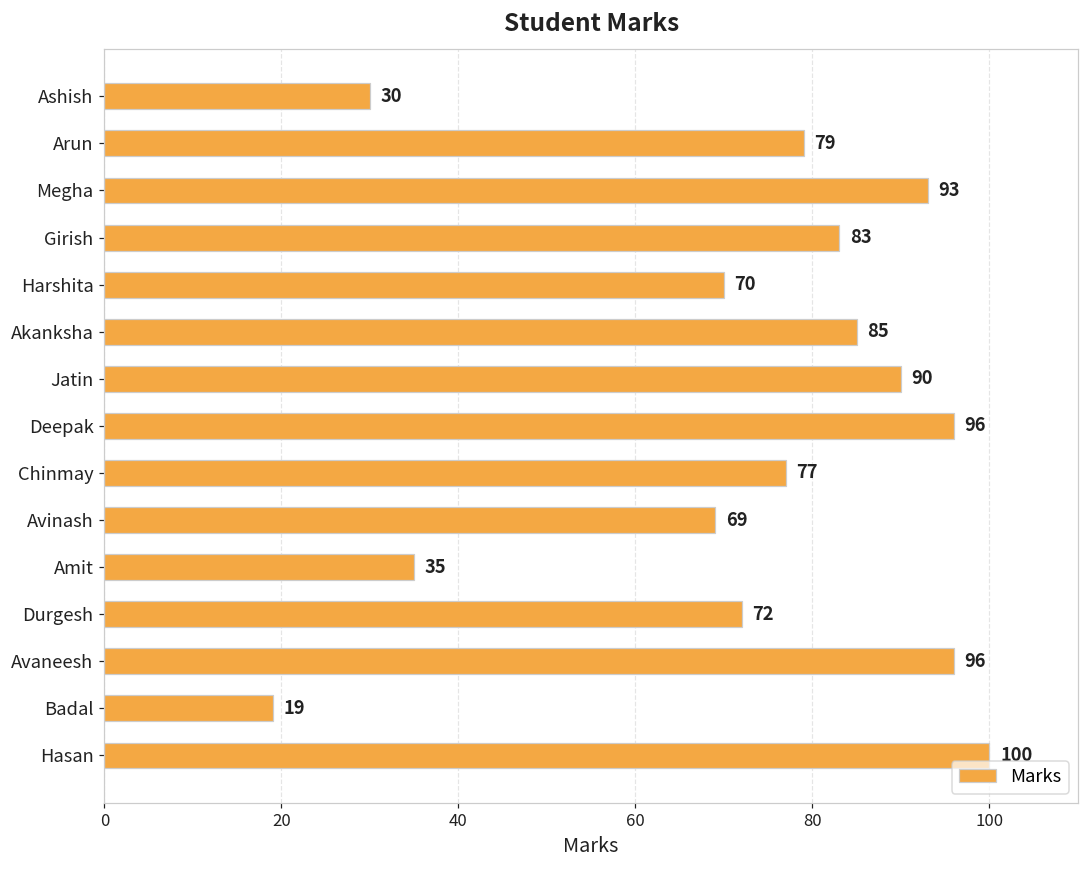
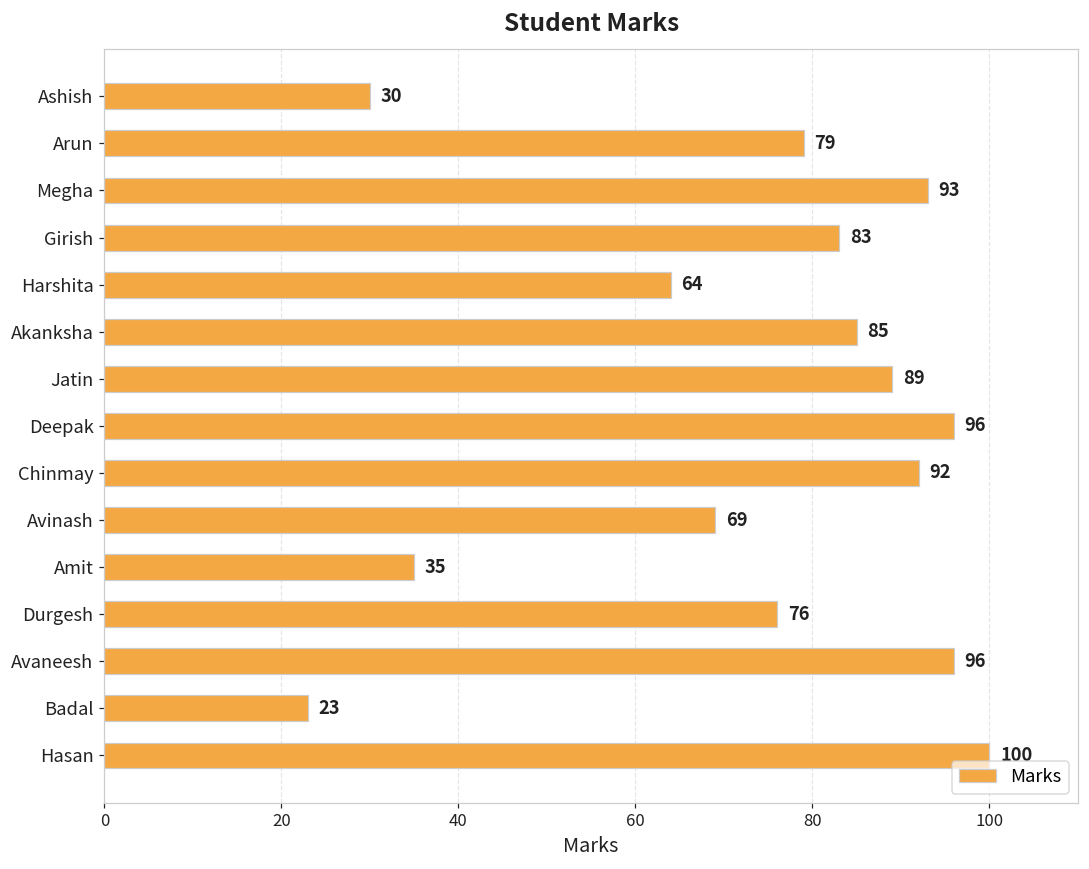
  {
    "Ashish": 30,
    "Arun": 79,
    "Megha": 93,
    "Girish": 83,
-   "Harshita": 70,
+   "Harshita": 64,
    "Akanksha": 85,
-   "Jatin": 90,
+   "Jatin": 89,
    "Deepak": 96,
-   "Chinmay": 77,
+   "Chinmay": 92,
    "Avinash": 69,
    "Amit": 35,
-   "Durgesh": 72,
+   "Durgesh": 76,
    "Avaneesh": 96,
-   "Badal": 19
+   "Badal": 23
  }
